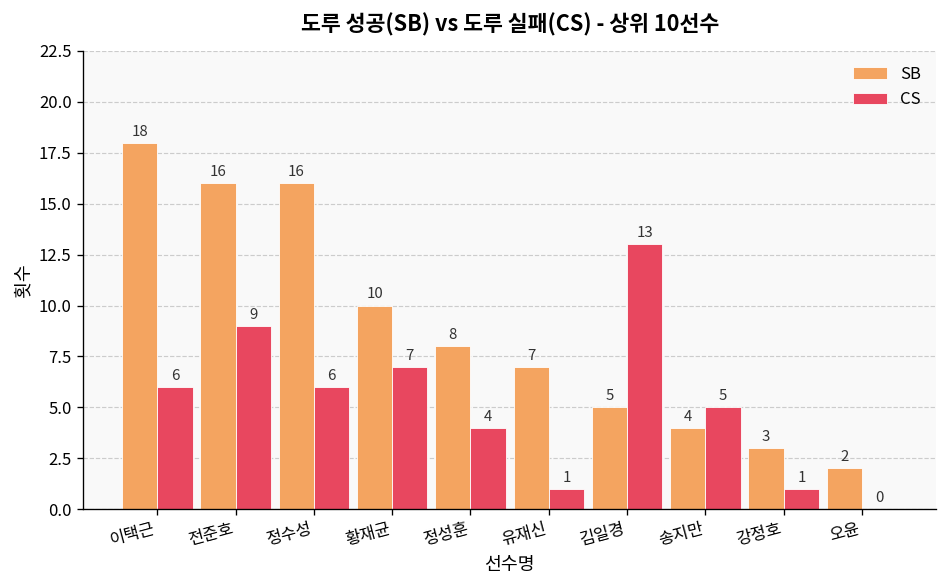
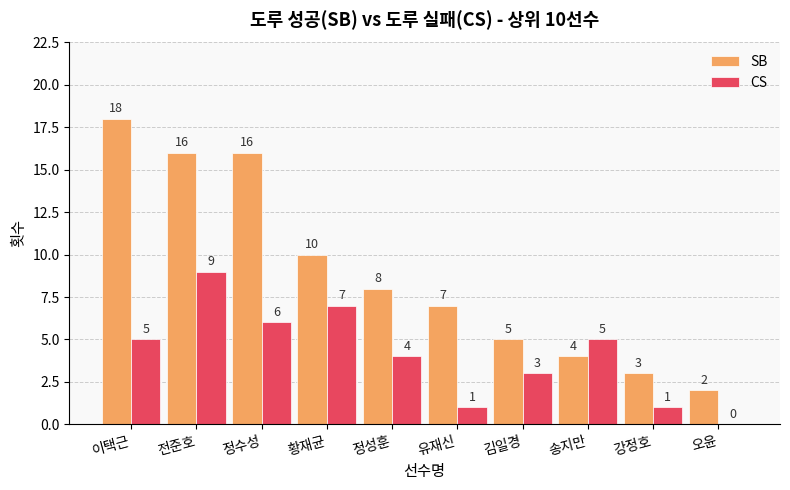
  {
    "SB": {
      "이택근": 18,
      "전준호": 16,
      "정수성": 16,
      "황재균": 10,
      "정성훈": 8,
      "유재신": 7,
      "김일경": 5,
      "송지만": 4,
      "강정호": 3,
      "오윤": 2
    },
    "CS": {
-     "이택근": 6,
+     "이택근": 5,
      "전준호": 9,
      "정수성": 6,
      "황재균": 7,
      "정성훈": 4,
      "유재신": 1,
-     "김일경": 13,
+     "김일경": 3,
      "송지만": 5,
      "강정호": 1,
      "오윤": 0
    }
  }
